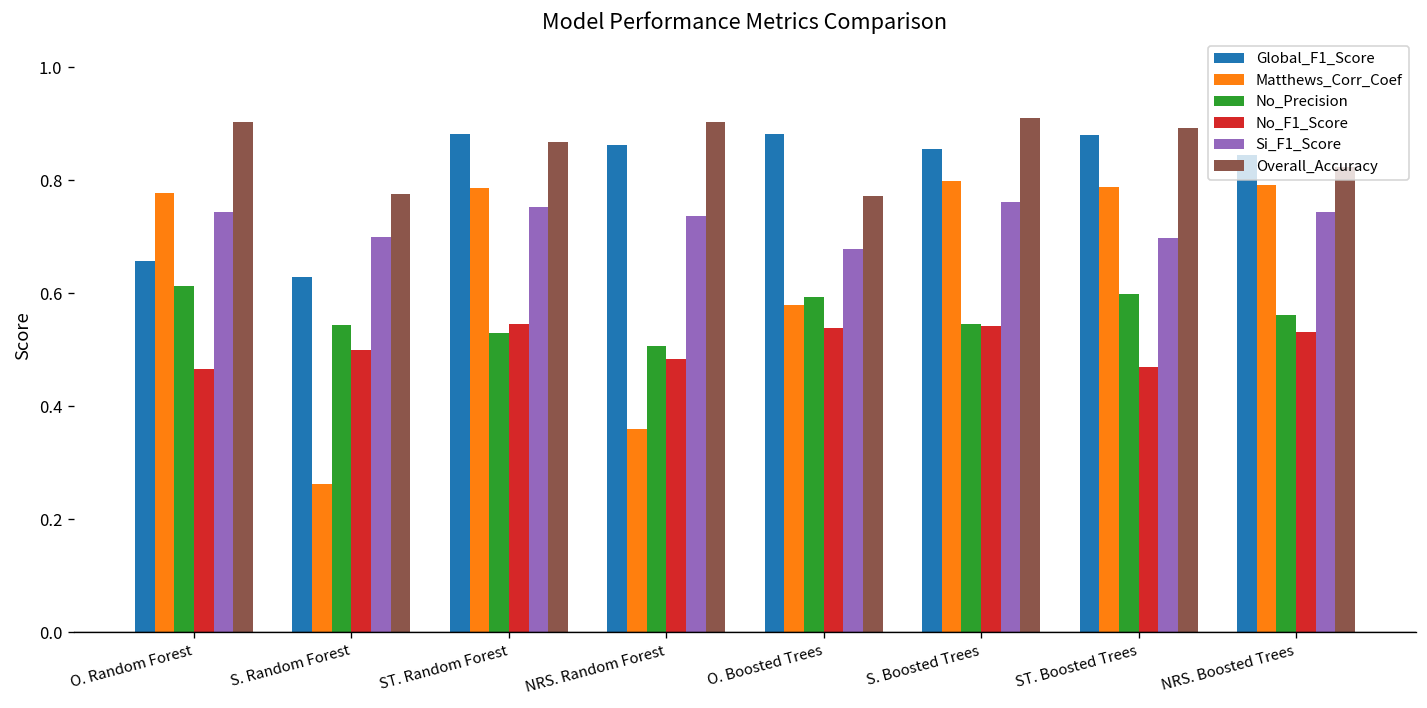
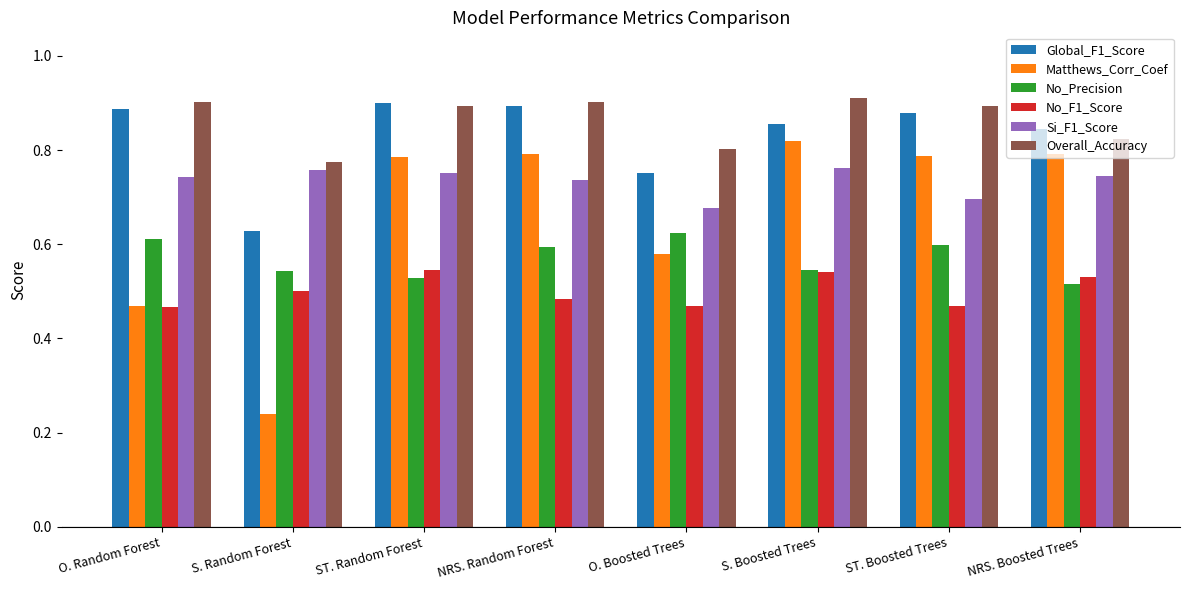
  {
    "Global_F1_Score": {
-     "O. Random Forest": 0.66,
+     "O. Random Forest": 0.89,
      "S. Random Forest": 0.63,
-     "ST. Random Forest": 0.88,
-     "NRS. Random Forest": 0.86,
-     "O. Boosted Trees": 0.88,
+     "ST. Random Forest": 0.90,
+     "NRS. Random Forest": 0.89,
+     "O. Boosted Trees": 0.75,
      "S. Boosted Trees": 0.86,
      "ST. Boosted Trees": 0.88
    },
    "Matthews_Corr_Coef": {
-     "O. Random Forest": 0.78,
-     "S. Random Forest": 0.26,
+     "O. Random Forest": 0.47,
+     "S. Random Forest": 0.24,
      "ST. Random Forest": 0.79,
-     "NRS. Random Forest": 0.36,
+     "NRS. Random Forest": 0.79,
      "O. Boosted Trees": 0.58,
-     "S. Boosted Trees": 0.80,
+     "S. Boosted Trees": 0.82,
      "ST. Boosted Trees": 0.79
    },
    "No_Precision": {
      "O. Random Forest": 0.61,
      "S. Random Forest": 0.54,
      "ST. Random Forest": 0.53,
-     "NRS. Random Forest": 0.51,
-     "O. Boosted Trees": 0.59,
+     "NRS. Random Forest": 0.60,
+     "O. Boosted Trees": 0.63,
      "S. Boosted Trees": 0.55,
      "ST. Boosted Trees": 0.60,
-     "NRS. Boosted Trees": 0.56
+     "NRS. Boosted Trees": 0.52
    },
    "No_F1_Score": {
      "O. Random Forest": 0.47,
      "S. Random Forest": 0.50,
      "ST. Random Forest": 0.55,
      "NRS. Random Forest": 0.48,
-     "O. Boosted Trees": 0.54,
+     "O. Boosted Trees": 0.47,
      "S. Boosted Trees": 0.54,
      "ST. Boosted Trees": 0.47,
      "NRS. Boosted Trees": 0.53
    },
    "Si_F1_Score": {
      "O. Random Forest": 0.74,
-     "S. Random Forest": 0.70,
+     "S. Random Forest": 0.76,
      "ST. Random Forest": 0.75,
      "NRS. Random Forest": 0.74,
      "O. Boosted Trees": 0.68,
      "S. Boosted Trees": 0.76,
      "ST. Boosted Trees": 0.70,
      "NRS. Boosted Trees": 0.74
    },
    "Overall_Accuracy": {
      "O. Random Forest": 0.90,
      "S. Random Forest": 0.78,
-     "ST. Random Forest": 0.87,
+     "ST. Random Forest": 0.89,
      "NRS. Random Forest": 0.90,
-     "O. Boosted Trees": 0.77,
+     "O. Boosted Trees": 0.80,
      "S. Boosted Trees": 0.91,
      "ST. Boosted Trees": 0.89
    }
  }
